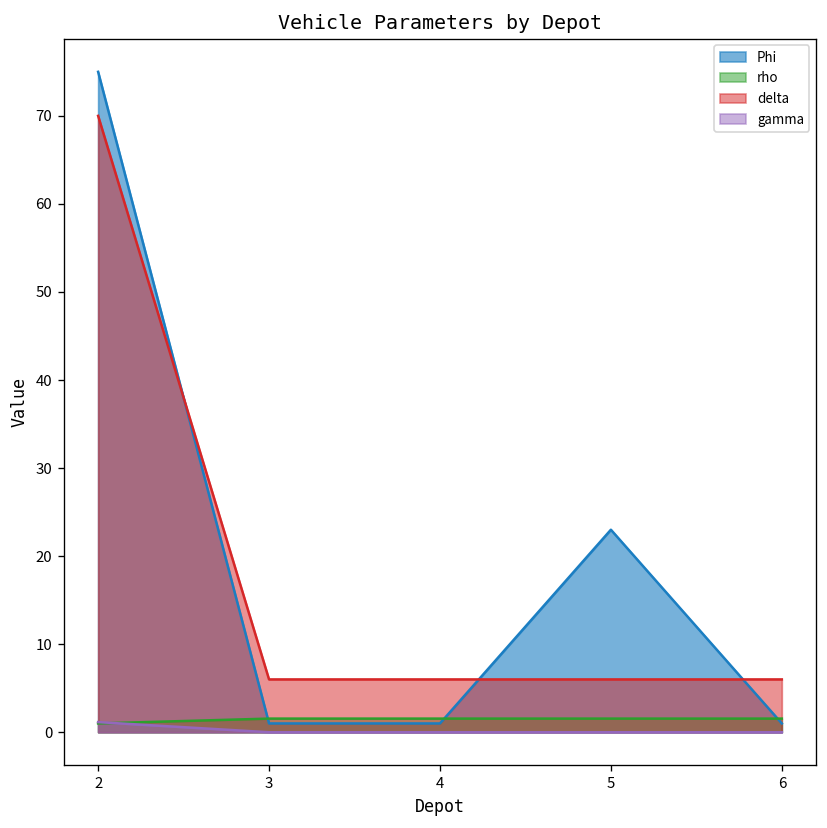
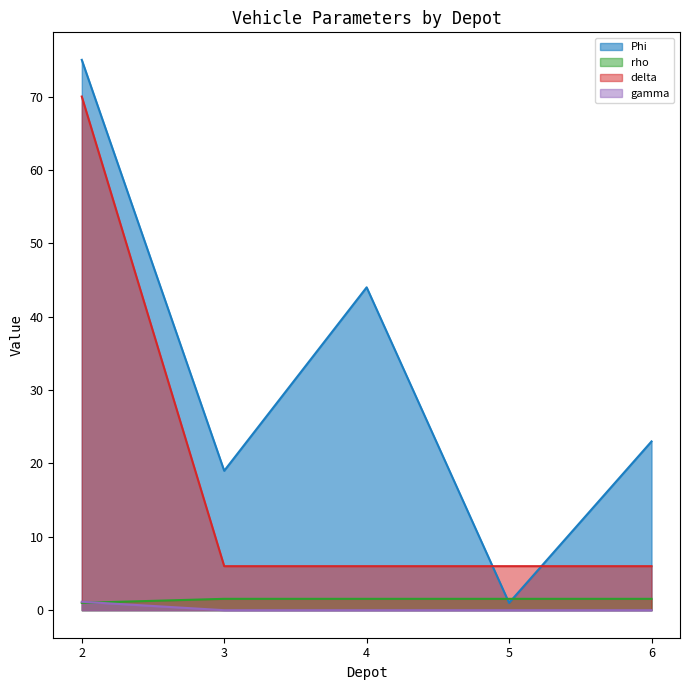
  {
    "Phi": {
      "2": 75,
-     "3": 1,
-     "4": 1,
-     "5": 23,
-     "6": 1
+     "3": 19,
+     "4": 44,
+     "5": 1,
+     "6": 23
    },
    "rho": {
      "3": 2,
      "4": 2,
      "5": 2,
      "6": 2
    },
    "delta": {
      "2": 70,
      "3": 6,
      "4": 6,
      "5": 6,
      "6": 6
    },
    "gamma": {
      "3": 0,
      "4": 0,
      "5": 0,
      "6": 0
    }
  }
